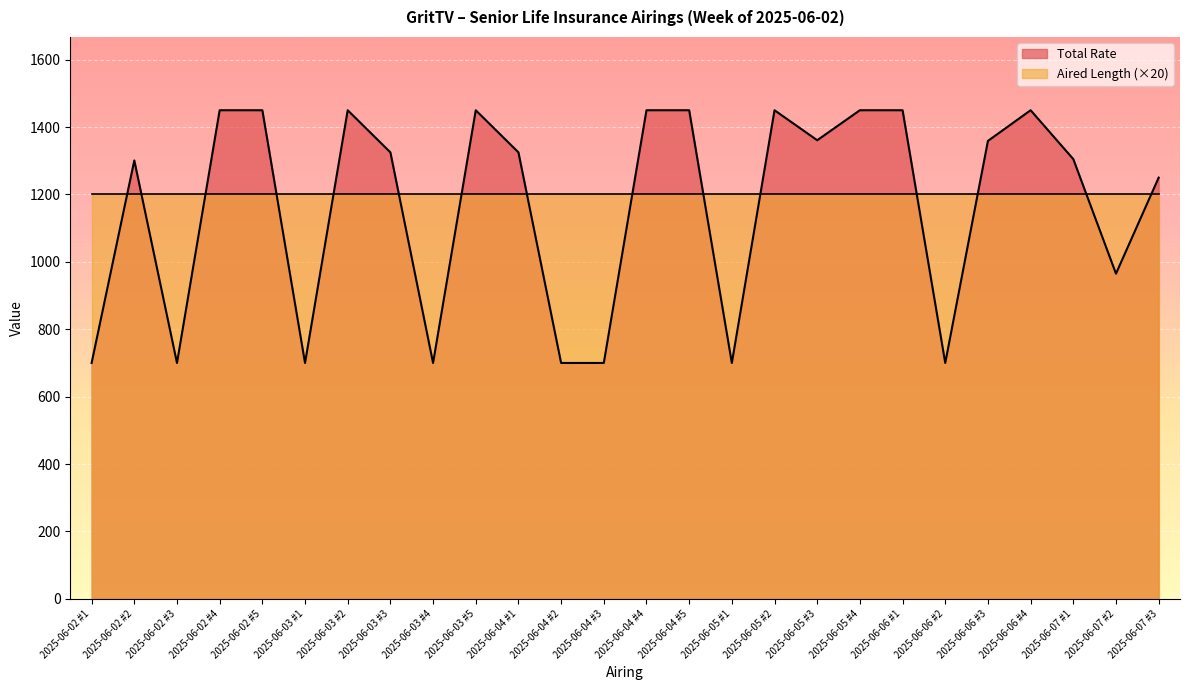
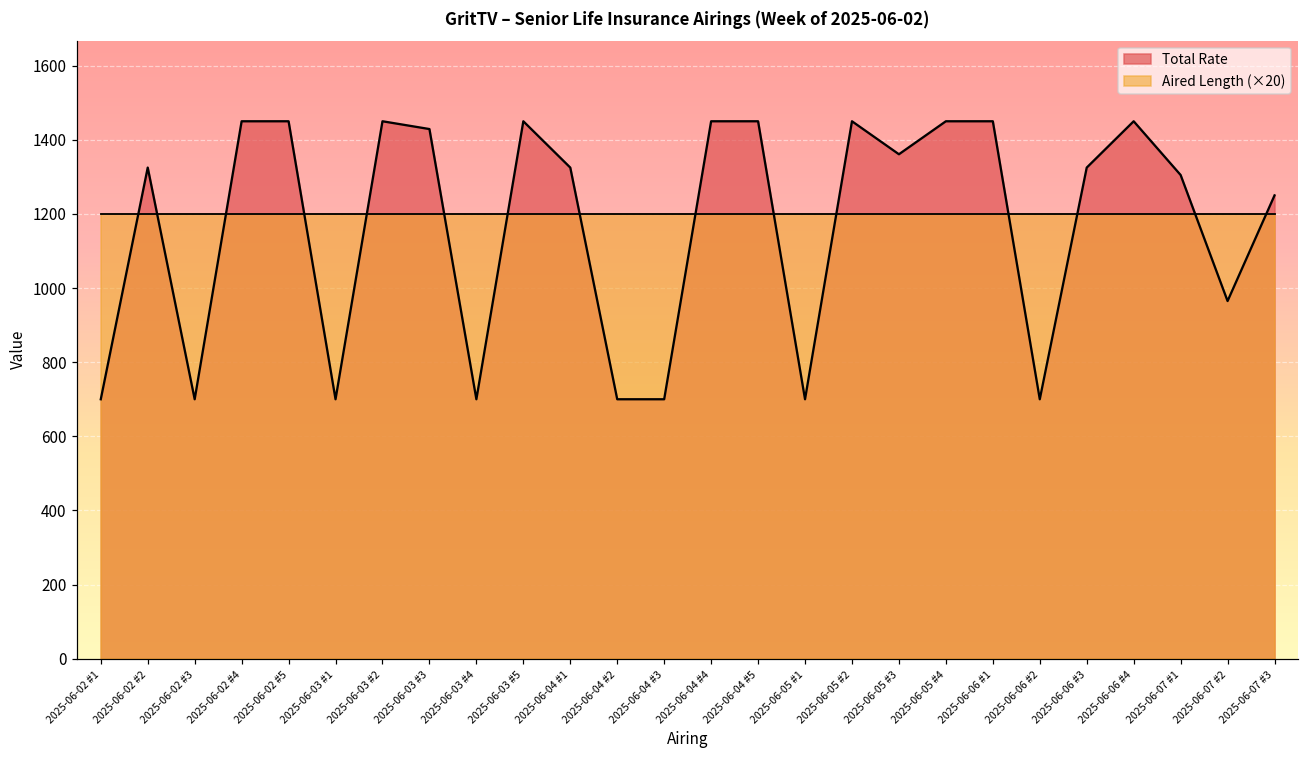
  {
    "Total Rate": {
      "2025-06-02 #1": 700,
-     "2025-06-02 #2": 1300,
+     "2025-06-02 #2": 1330,
      "2025-06-02 #3": 700,
      "2025-06-02 #4": 1450,
      "2025-06-02 #5": 1450,
      "2025-06-03 #1": 700,
      "2025-06-03 #2": 1450,
-     "2025-06-03 #3": 1330,
+     "2025-06-03 #3": 1430,
      "2025-06-03 #4": 700,
      "2025-06-03 #5": 1450,
      "2025-06-04 #1": 1330,
      "2025-06-04 #2": 700,
      "2025-06-04 #3": 700,
      "2025-06-04 #4": 1450,
      "2025-06-04 #5": 1450,
      "2025-06-05 #1": 700,
      "2025-06-05 #2": 1450,
      "2025-06-05 #3": 1360,
      "2025-06-05 #4": 1450,
      "2025-06-06 #1": 1450,
      "2025-06-06 #2": 700,
-     "2025-06-06 #3": 1360,
+     "2025-06-06 #3": 1330,
      "2025-06-06 #4": 1450,
      "2025-06-07 #1": 1310,
      "2025-06-07 #2": 970,
      "2025-06-07 #3": 1250
    },
    "Aired Length (×20)": {
      "2025-06-02 #1": 1200,
      "2025-06-02 #2": 1200,
      "2025-06-02 #3": 1200,
      "2025-06-02 #4": 1200,
      "2025-06-02 #5": 1200,
      "2025-06-03 #1": 1200,
      "2025-06-03 #2": 1200,
      "2025-06-03 #3": 1200,
      "2025-06-03 #4": 1200,
      "2025-06-03 #5": 1200,
      "2025-06-04 #1": 1200,
      "2025-06-04 #2": 1200,
      "2025-06-04 #3": 1200,
      "2025-06-04 #4": 1200,
      "2025-06-04 #5": 1200,
      "2025-06-05 #1": 1200,
      "2025-06-05 #2": 1200,
      "2025-06-05 #3": 1200,
      "2025-06-05 #4": 1200,
      "2025-06-06 #1": 1200,
      "2025-06-06 #2": 1200,
      "2025-06-06 #3": 1200,
      "2025-06-06 #4": 1200,
      "2025-06-07 #1": 1200,
      "2025-06-07 #2": 1200,
      "2025-06-07 #3": 1200
    }
  }
